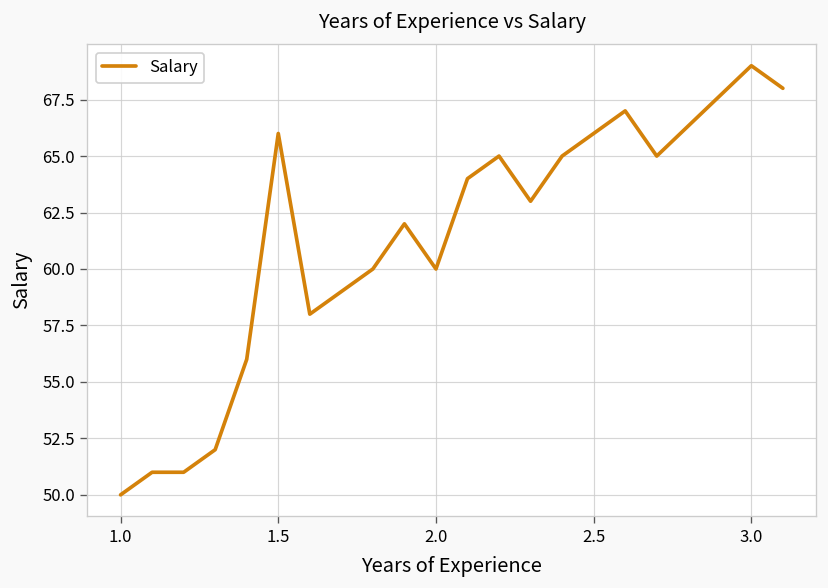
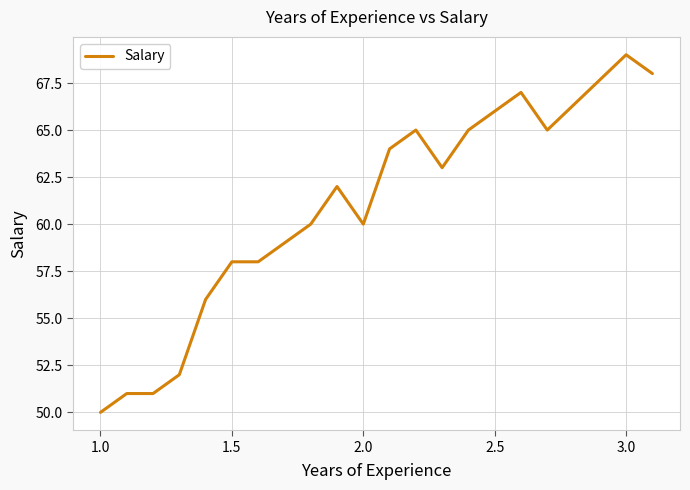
  {
    "1.0": 50,
-   "1.5": 66,
+   "1.5": 58,
    "2.0": 60,
    "3.0": 69
  }
